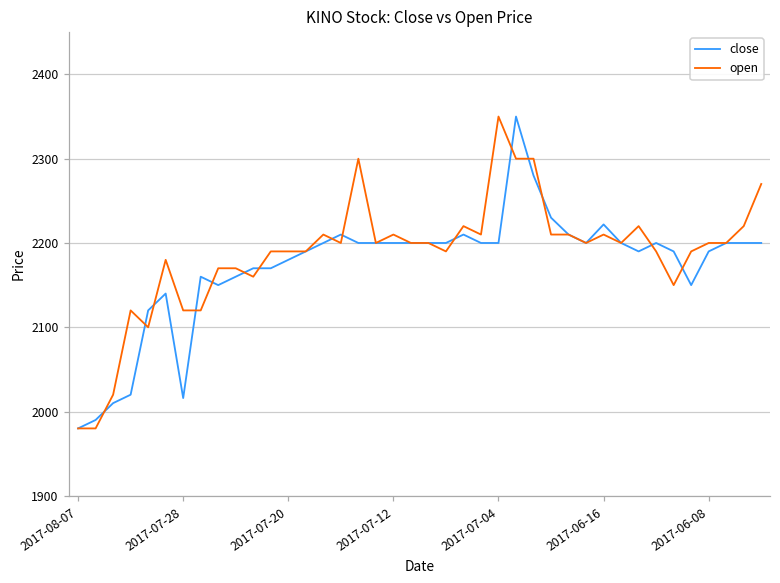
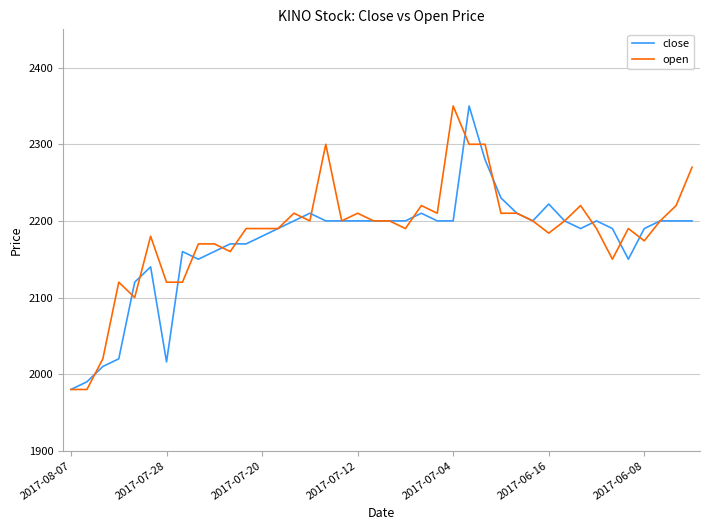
  {
    "close": {
      "2017-07-28": 2020,
      "2017-07-20": 2180,
      "2017-07-12": 2200,
      "2017-07-04": 2200,
      "2017-06-16": 2220,
      "2017-06-08": 2190
    },
    "open": {
      "2017-07-28": 2120,
      "2017-07-20": 2190,
      "2017-07-12": 2210,
      "2017-07-04": 2350,
-     "2017-06-16": 2210,
-     "2017-06-08": 2200
+     "2017-06-16": 2180,
+     "2017-06-08": 2170
    }
  }
